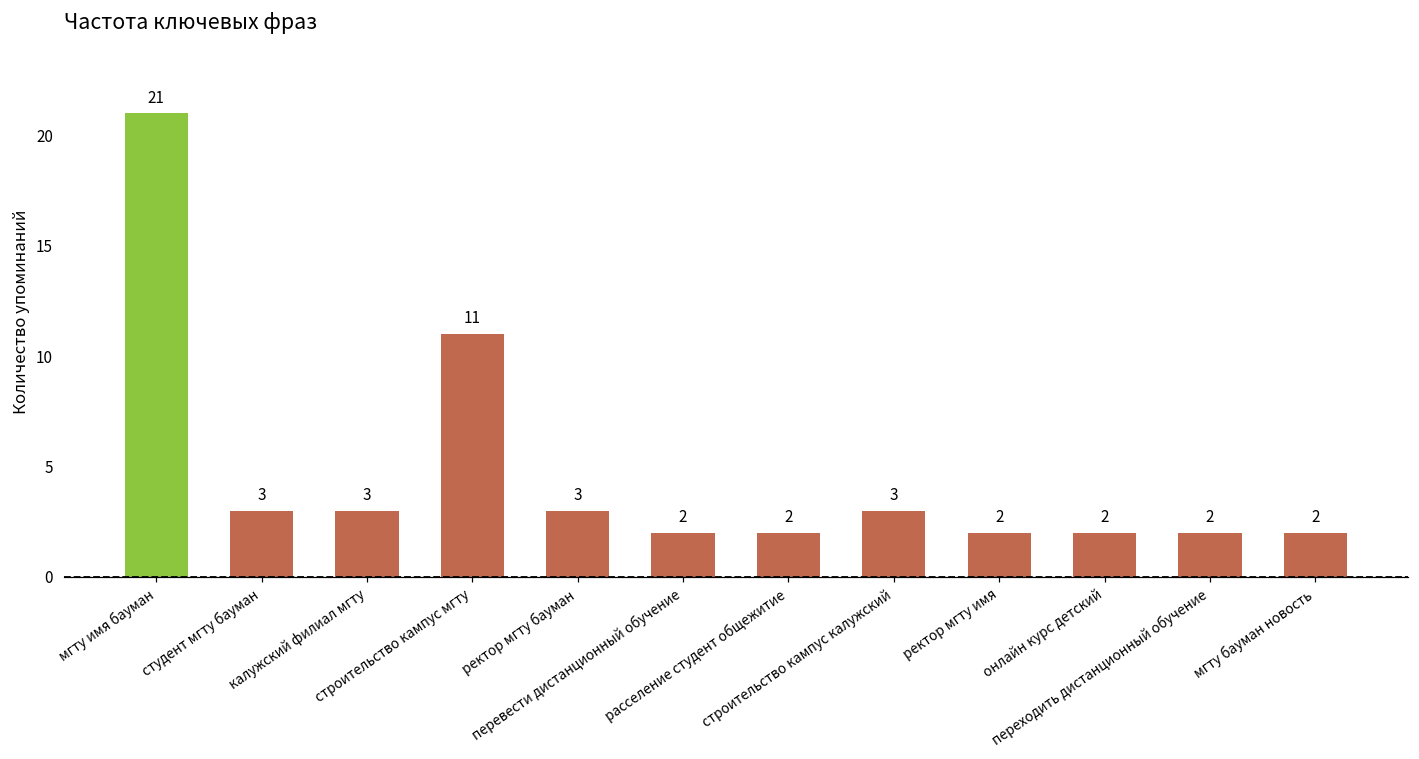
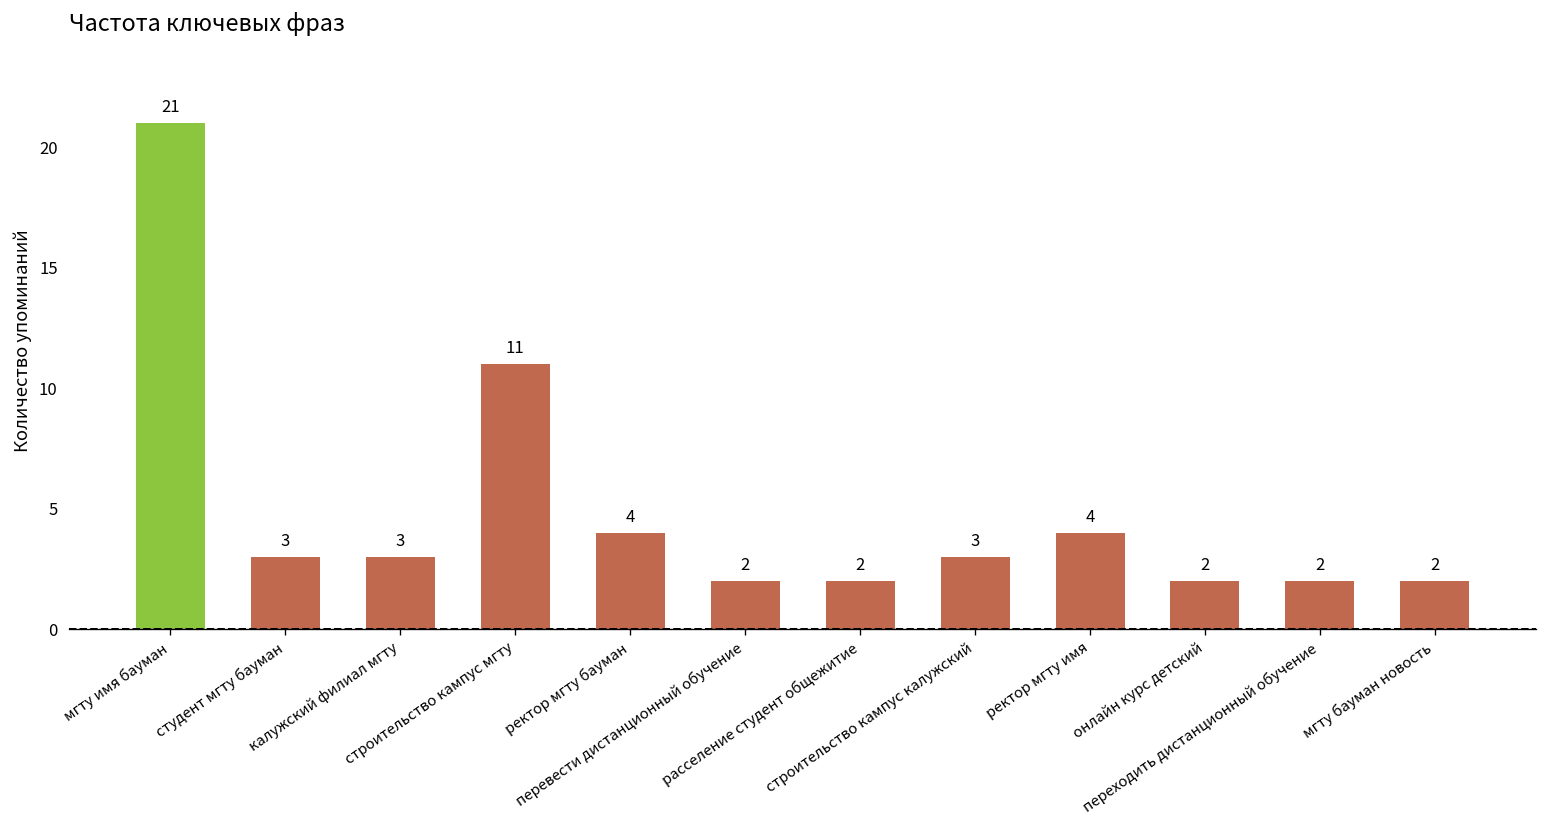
  {
    "мгту имя бауман": 21,
    "студент мгту бауман": 3,
    "калужский филиал мгту": 3,
    "строительство кампус мгту": 11,
-   "ректор мгту бауман": 3,
+   "ректор мгту бауман": 4,
    "перевести дистанционный обучение": 2,
    "расселение студент общежитие": 2,
    "строительство кампус калужский": 3,
-   "ректор мгту имя": 2,
+   "ректор мгту имя": 4,
    "онлайн курс детский": 2,
    "переходить дистанционный обучение": 2,
    "мгту бауман новость": 2
  }
